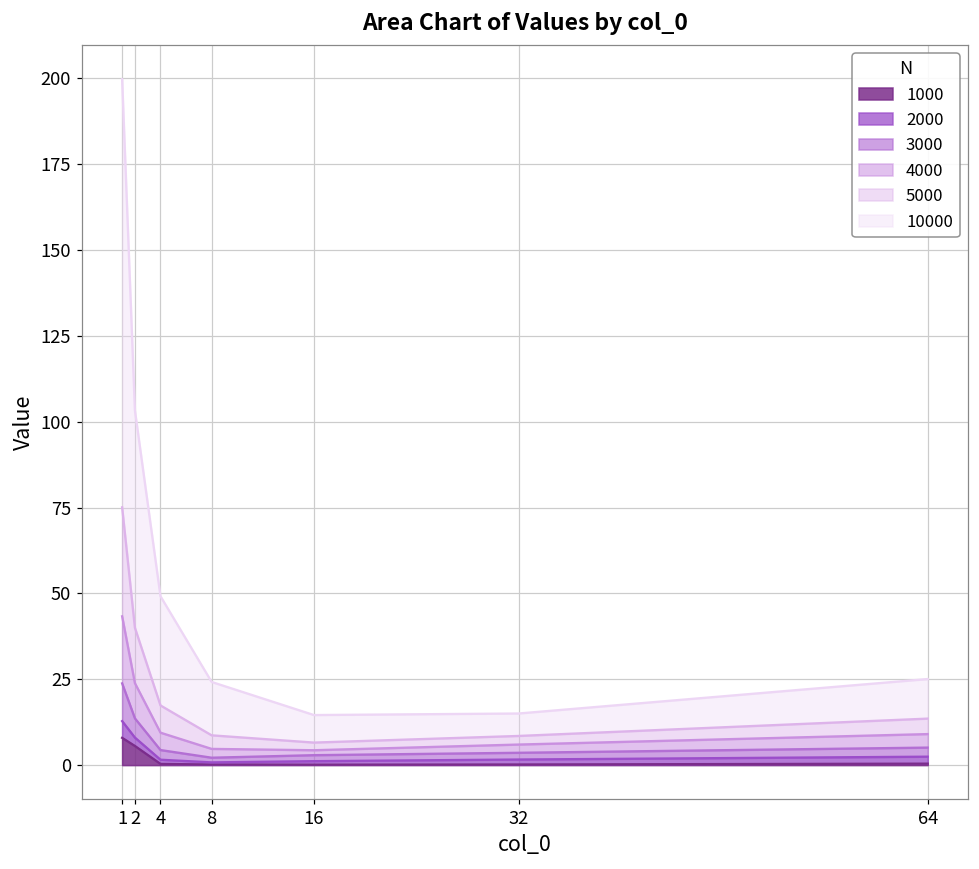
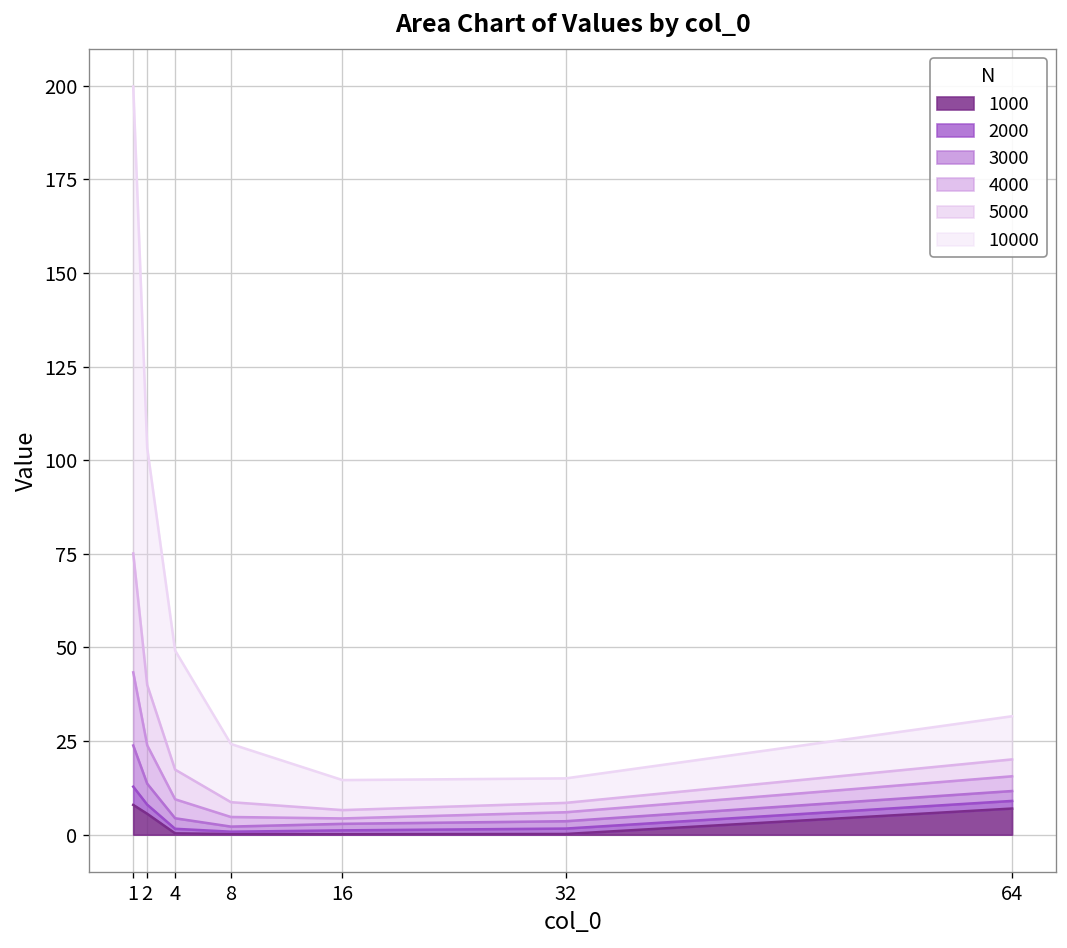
  {
    "1000": {
      "1": 8,
      "2": 6,
      "4": 0,
      "16": 0,
      "32": 0,
-     "64": 0
+     "64": 7
    }
  }
